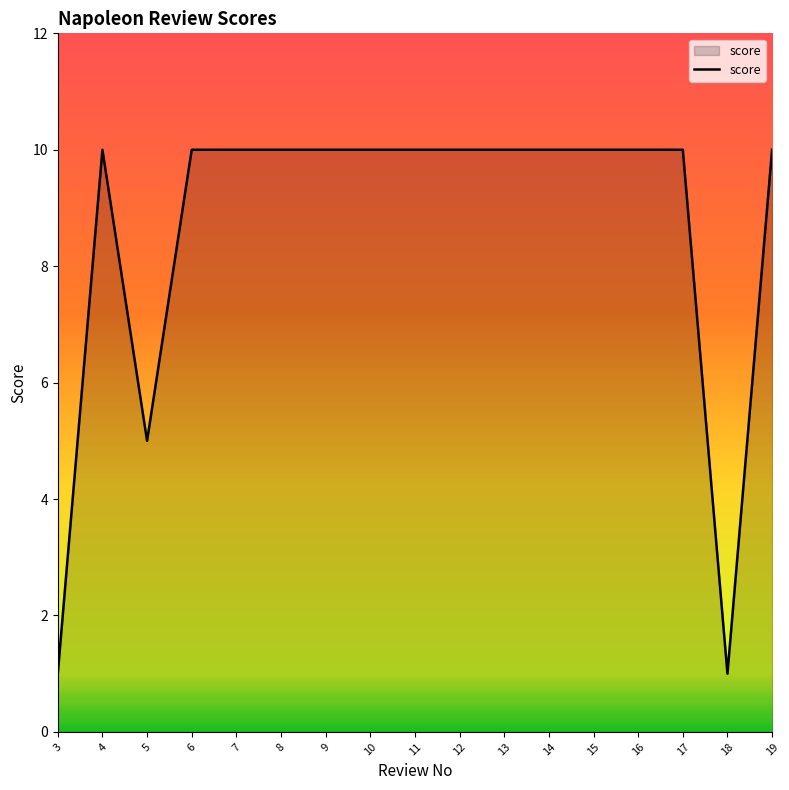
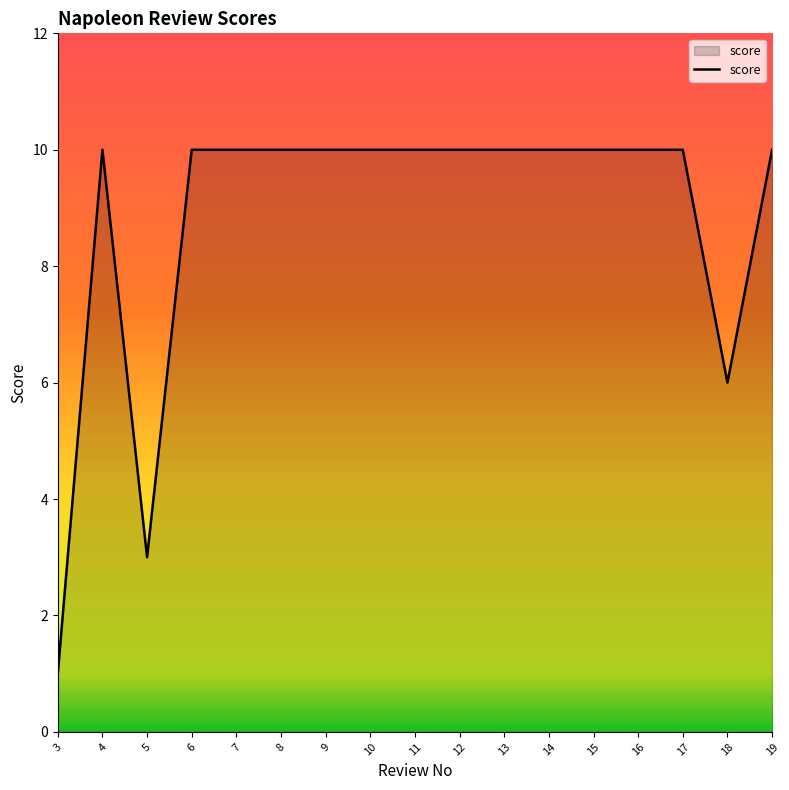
  {
    "3": 1,
    "4": 10,
-   "5": 5,
+   "5": 3,
    "6": 10,
    "7": 10,
    "8": 10,
    "9": 10,
    "10": 10,
    "11": 10,
    "12": 10,
    "13": 10,
    "14": 10,
    "15": 10,
    "16": 10,
    "17": 10,
-   "18": 1,
+   "18": 6,
    "19": 10
  }
